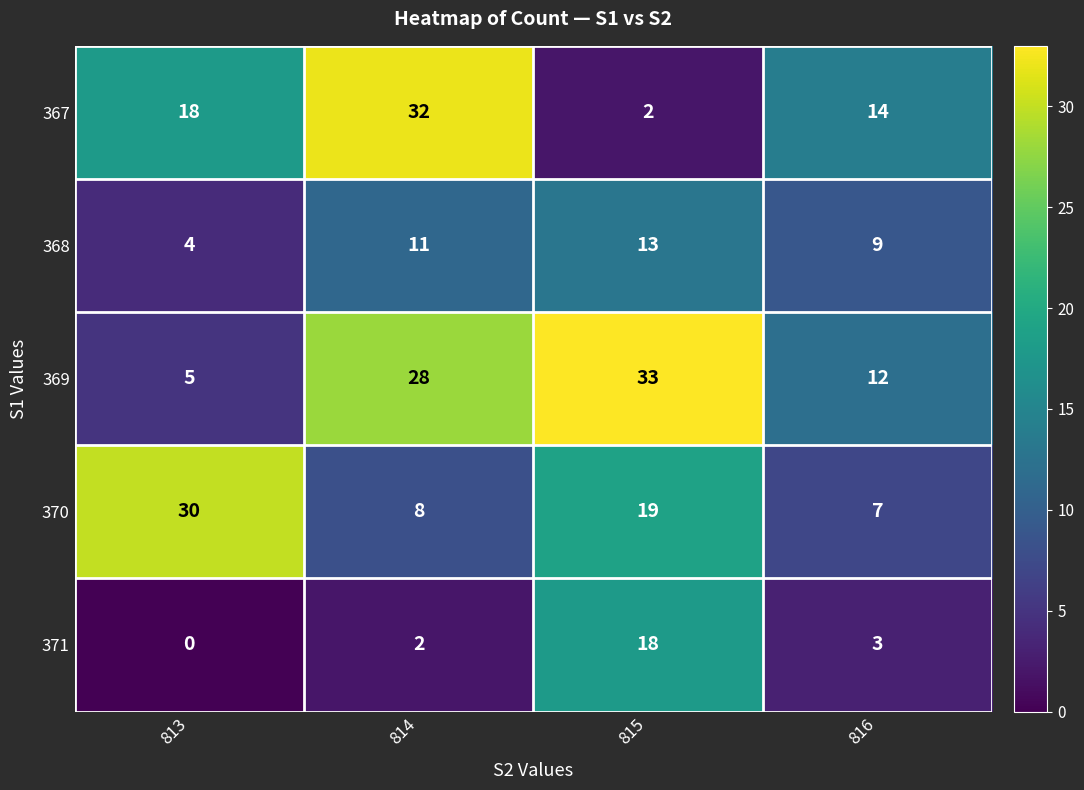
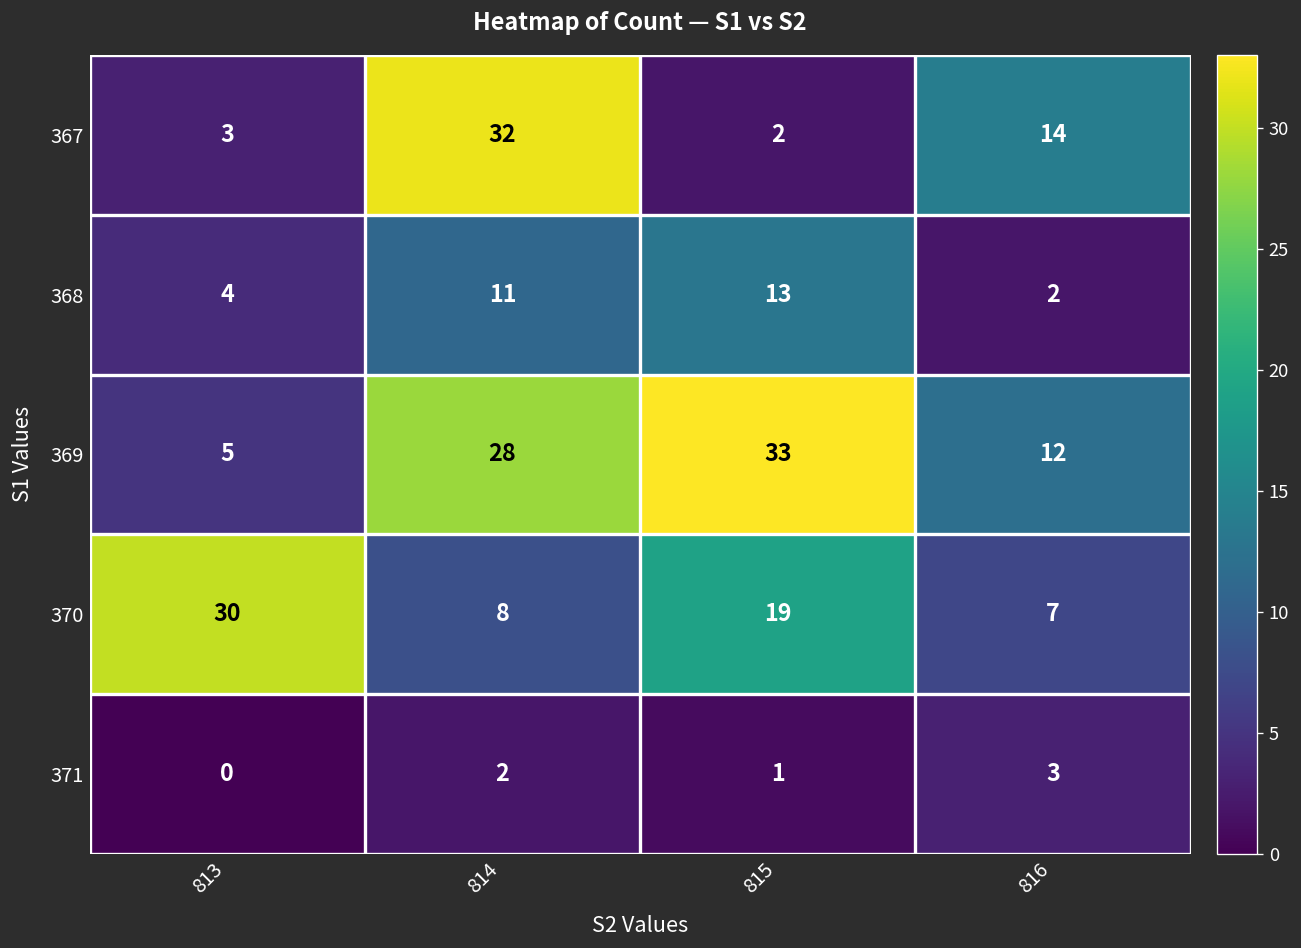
  {
    "367": {
-     "813": 18,
+     "813": 3,
      "814": 32,
      "815": 2,
      "816": 14
    },
    "368": {
      "813": 4,
      "814": 11,
      "815": 13,
-     "816": 9
+     "816": 2
    },
    "369": {
      "813": 5,
      "814": 28,
      "815": 33,
      "816": 12
    },
    "370": {
      "813": 30,
      "814": 8,
      "815": 19,
      "816": 7
    },
    "371": {
      "813": 0,
      "814": 2,
-     "815": 18,
+     "815": 1,
      "816": 3
    }
  }
